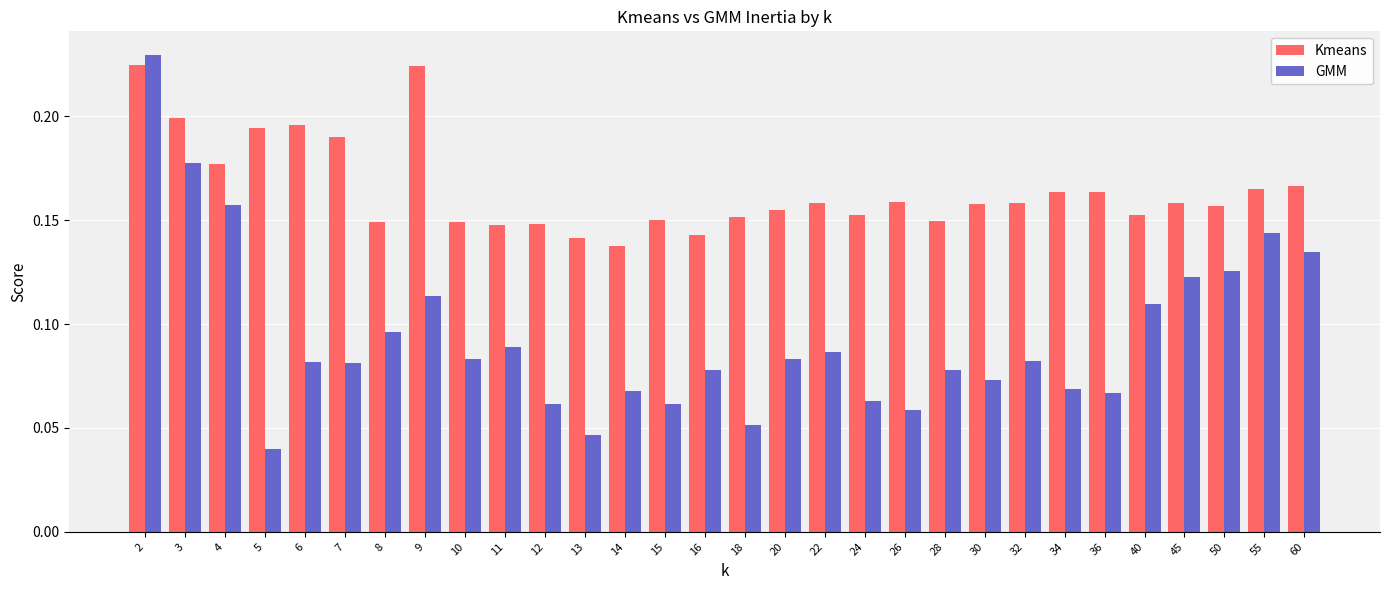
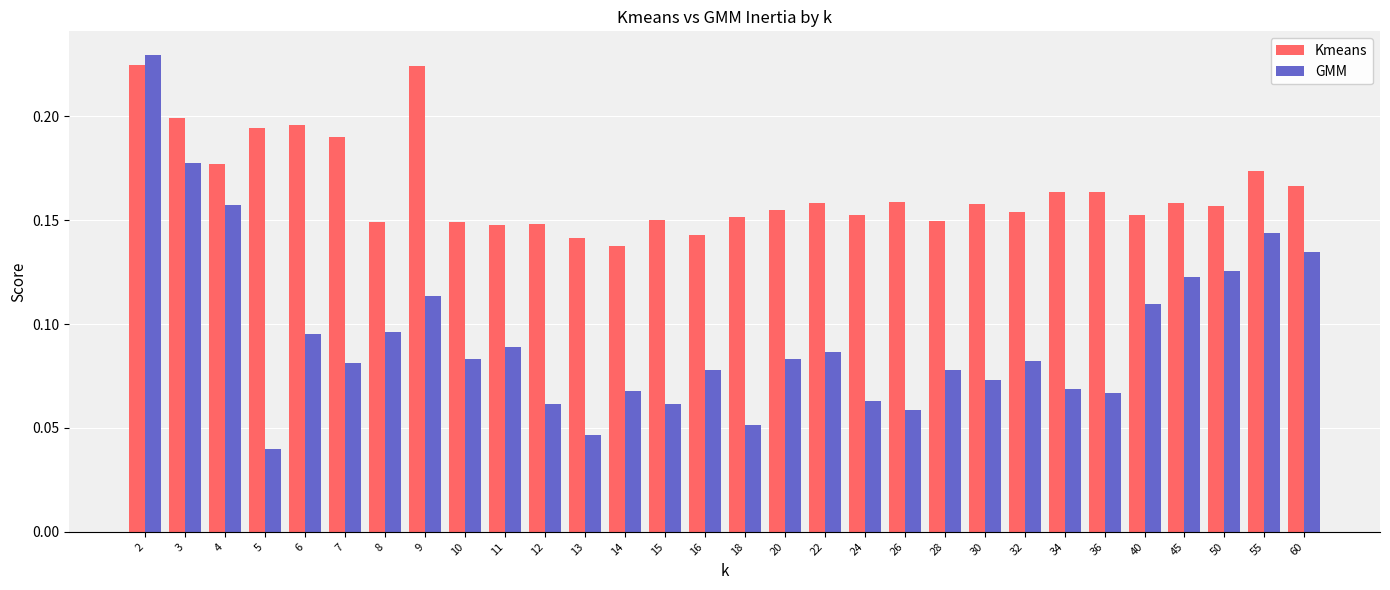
  {
    "Kmeans": {
      "2": 0.225,
      "3": 0.199,
      "4": 0.177,
      "5": 0.194,
      "6": 0.196,
      "7": 0.190,
      "8": 0.149,
      "9": 0.224,
      "10": 0.149,
      "11": 0.148,
      "12": 0.148,
      "13": 0.141,
      "14": 0.138,
      "15": 0.150,
      "16": 0.143,
      "18": 0.151,
      "20": 0.155,
      "22": 0.158,
      "24": 0.152,
      "26": 0.159,
      "28": 0.149,
      "30": 0.158,
-     "32": 0.158,
+     "32": 0.154,
      "34": 0.164,
      "36": 0.163,
      "40": 0.153,
      "45": 0.158,
      "50": 0.157,
-     "55": 0.165,
+     "55": 0.174,
      "60": 0.166
    },
    "GMM": {
      "2": 0.229,
      "3": 0.177,
      "4": 0.157,
      "5": 0.040,
-     "6": 0.082,
+     "6": 0.095,
      "7": 0.081,
      "8": 0.096,
      "9": 0.113,
      "10": 0.083,
      "11": 0.089,
      "12": 0.061,
      "13": 0.047,
      "14": 0.068,
      "15": 0.061,
      "16": 0.078,
      "18": 0.051,
      "20": 0.083,
      "22": 0.086,
      "24": 0.063,
      "26": 0.059,
      "28": 0.078,
      "30": 0.073,
      "32": 0.082,
      "34": 0.069,
      "36": 0.067,
      "40": 0.109,
      "45": 0.123,
      "50": 0.126,
      "55": 0.144,
      "60": 0.134
    }
  }
